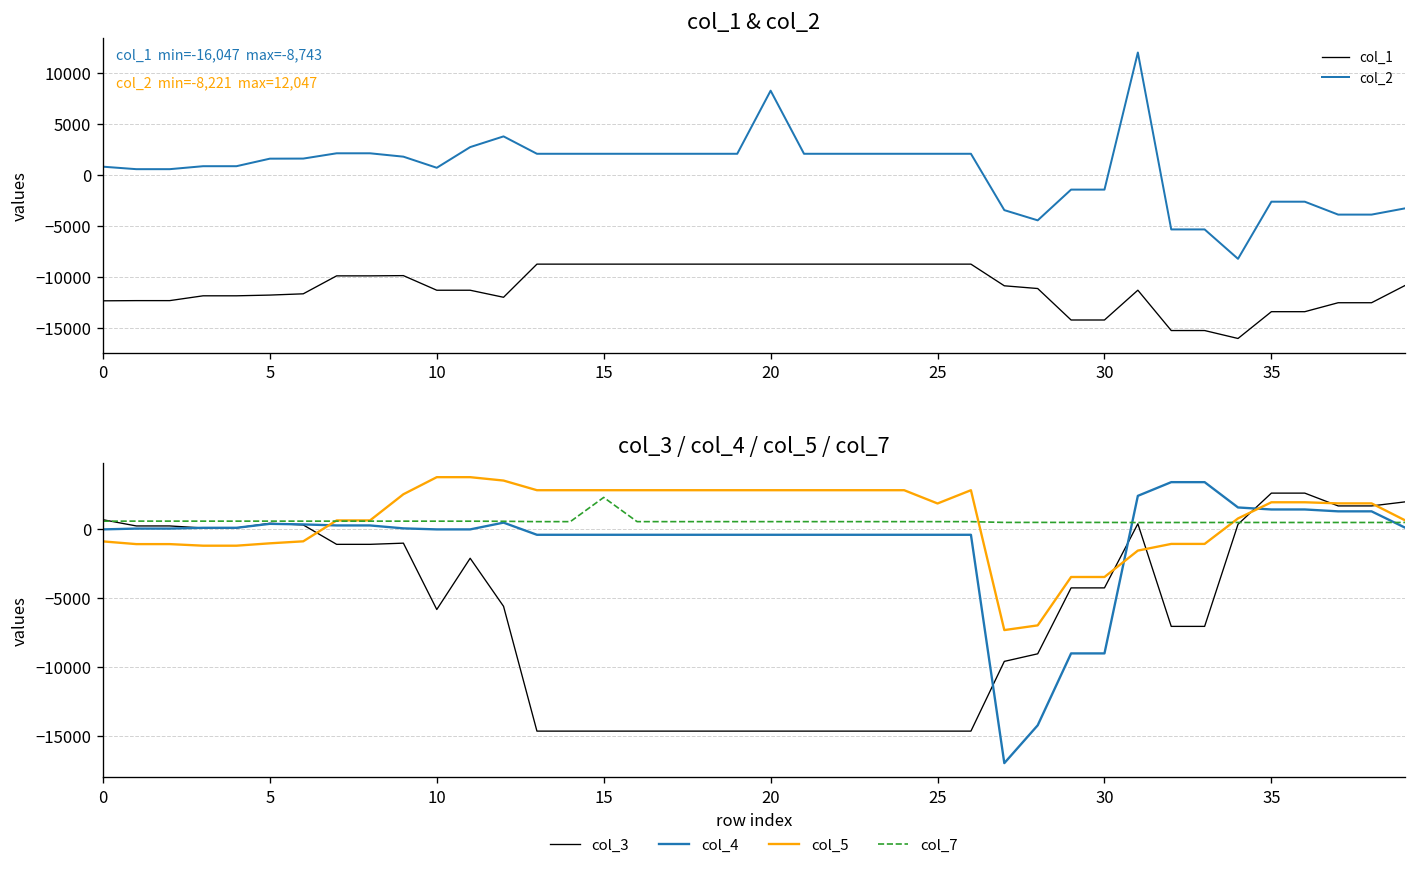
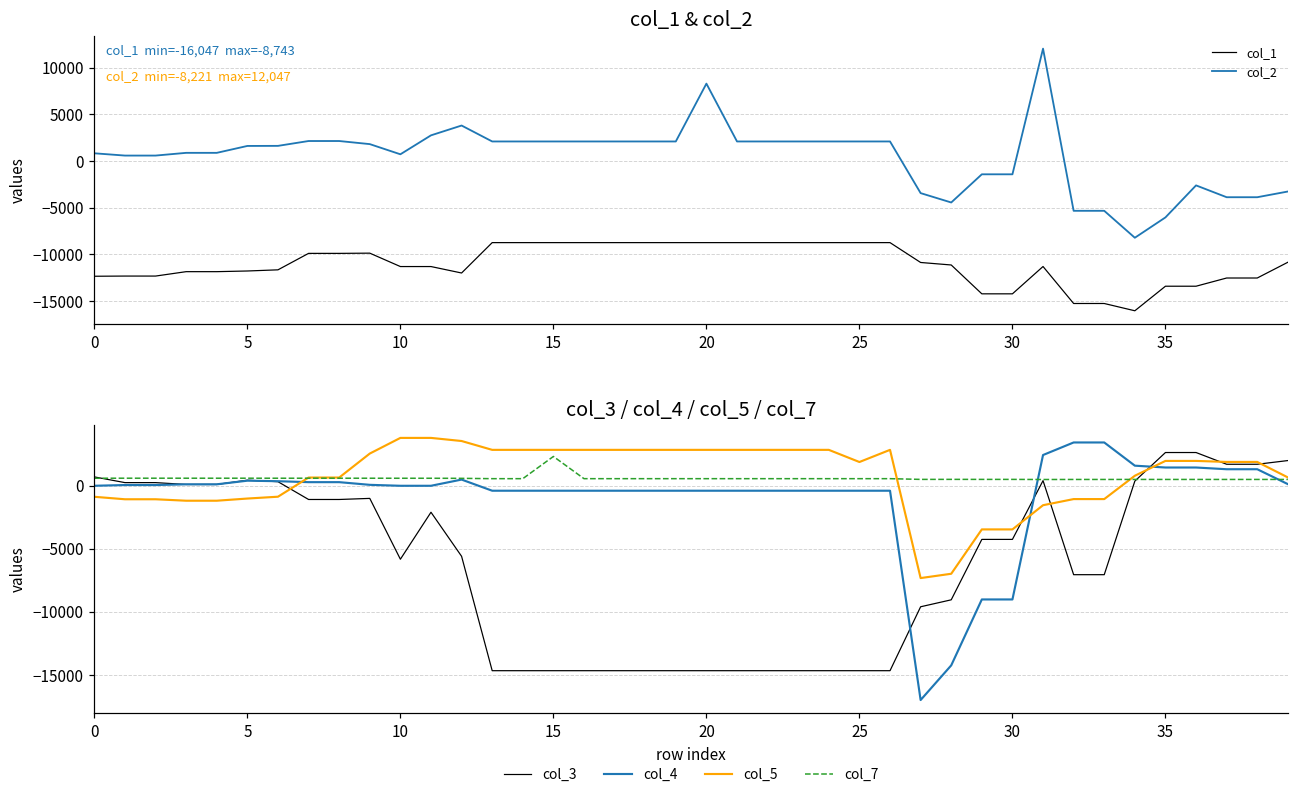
  {
    "col_1 & col_2": {
      "col_1": {
        "0": -12000,
        "5": -12000,
        "10": -11000,
        "15": -9000,
        "20": -9000,
        "25": -9000,
        "30": -14000,
        "35": -13000
      },
      "col_2": {
        "0": 1000,
        "5": 2000,
        "10": 1000,
        "15": 2000,
        "20": 8000,
        "25": 2000,
        "30": -1000,
-       "35": -3000
+       "35": -6000
      }
    },
    "col_3 / col_4 / col_5 / col_7": {
      "col_3": {
        "10": -5800,
        "15": -14600,
        "20": -14600,
        "25": -14600,
        "30": -4300,
        "35": 2600
      },
      "col_4": {
        "0": 0,
        "10": 0,
        "15": -400,
        "20": -400,
        "25": -400,
        "30": -9000,
        "35": 1400
      },
      "col_5": {
        "0": -900,
        "5": -1000,
        "10": 3800,
        "15": 2800,
        "20": 2800,
        "25": 1900,
        "30": -3500,
        "35": 2000
      },
      "col_7": {
        "10": 600,
        "15": 2300,
        "20": 500,
        "25": 500,
        "30": 500,
        "35": 500
      }
    }
  }
